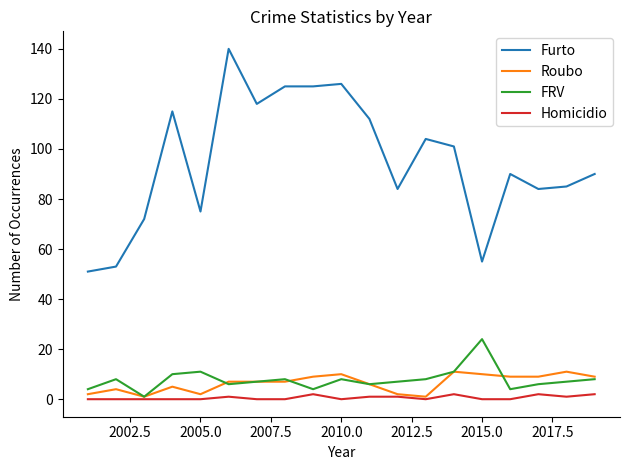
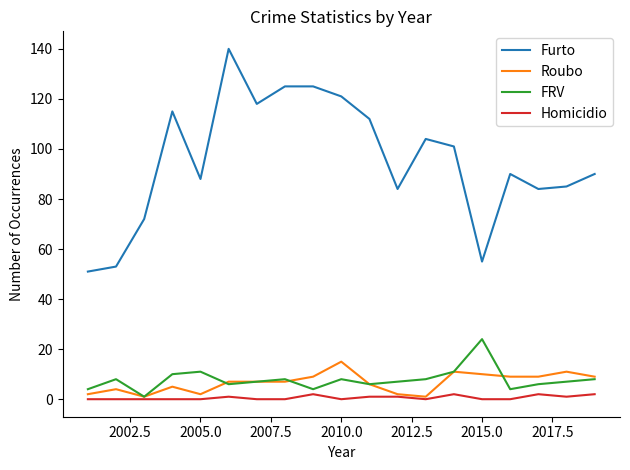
  {
    "Furto": {
-     "2005.0": 75,
-     "2010.0": 126,
+     "2005.0": 88,
+     "2010.0": 121,
      "2015.0": 55
    },
    "Roubo": {
      "2005.0": 2,
-     "2010.0": 10,
+     "2010.0": 15,
      "2015.0": 10
    },
    "FRV": {
      "2005.0": 11,
      "2010.0": 8,
      "2015.0": 24
    },
    "Homicidio": {
      "2005.0": 0,
      "2010.0": 0,
      "2015.0": 0
    }
  }
